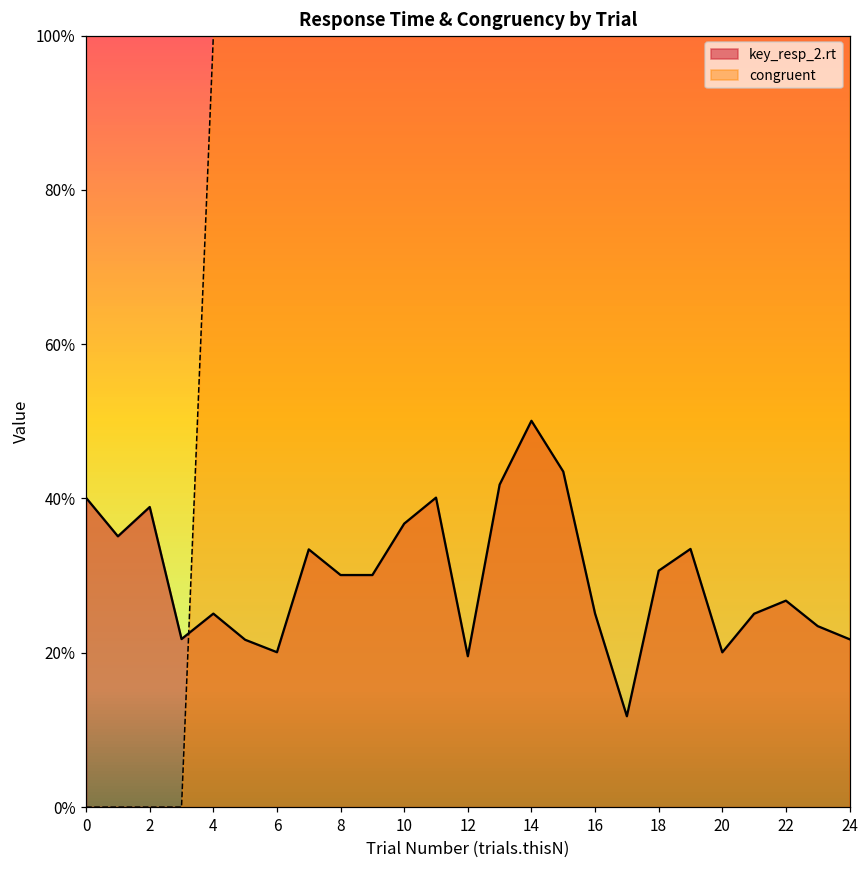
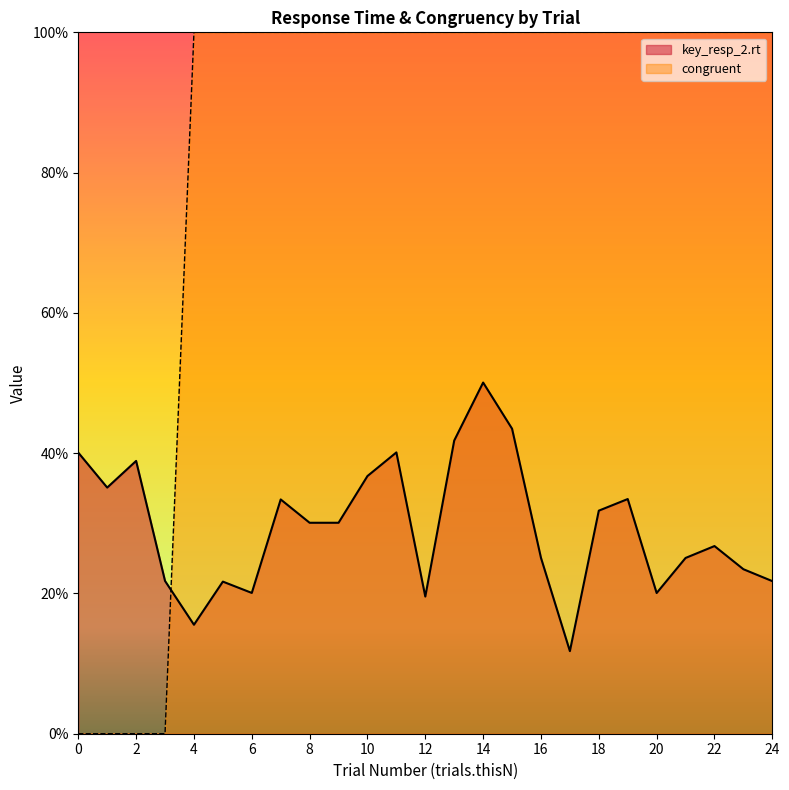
  {
    "key_resp_2.rt": {
      "0": "40%",
      "2": "39%",
-     "4": "25%",
+     "4": "16%",
      "6": "20%",
      "8": "30%",
      "10": "37%",
      "12": "20%",
      "14": "50%",
      "16": "25%",
-     "18": "31%",
+     "18": "32%",
      "20": "20%",
      "22": "27%",
      "24": "22%"
    },
    "congruent": {
      "0": "0%",
      "2": "0%",
      "4": "100%",
      "6": "100%",
      "8": "100%",
      "10": "100%",
      "12": "100%",
      "14": "100%",
      "16": "100%",
      "18": "100%",
      "20": "100%",
      "22": "100%",
      "24": "100%"
    }
  }
